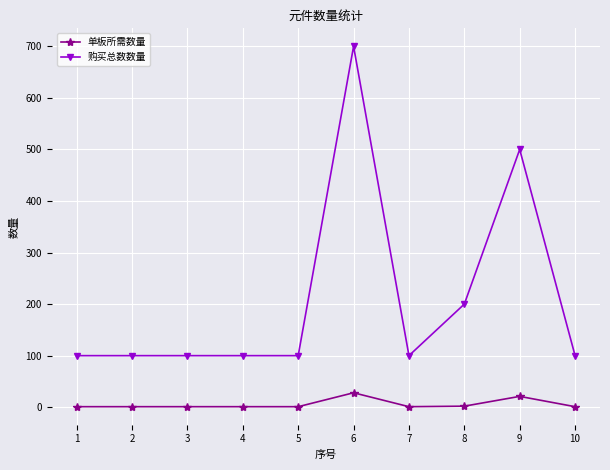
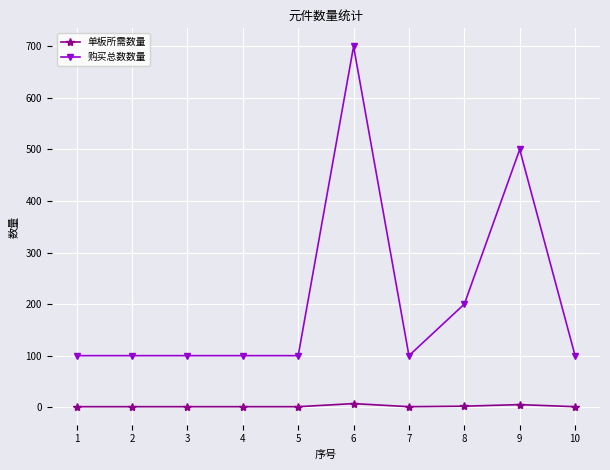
  {
    "单板所需数量": {
      "1": 0,
      "2": 0,
      "3": 0,
      "4": 0,
      "5": 0,
-     "6": 30,
+     "6": 10,
      "7": 0,
      "8": 0,
-     "9": 20,
+     "9": 10,
      "10": 0
    },
    "购买总数数量": {
      "1": 100,
      "2": 100,
      "3": 100,
      "4": 100,
      "5": 100,
      "6": 700,
      "7": 100,
      "8": 200,
      "9": 500,
      "10": 100
    }
  }
